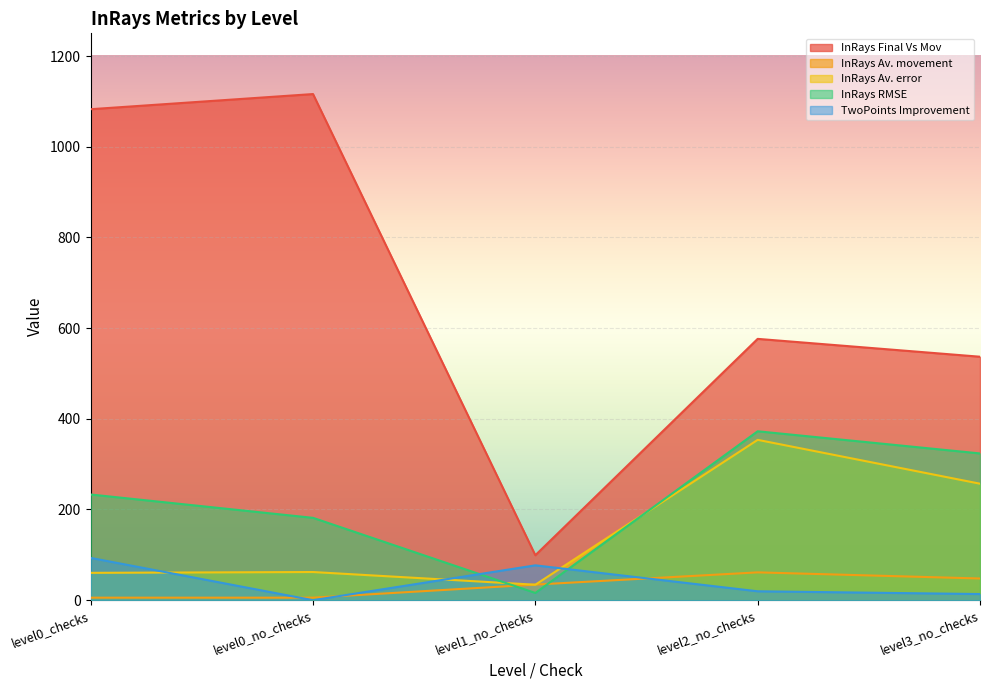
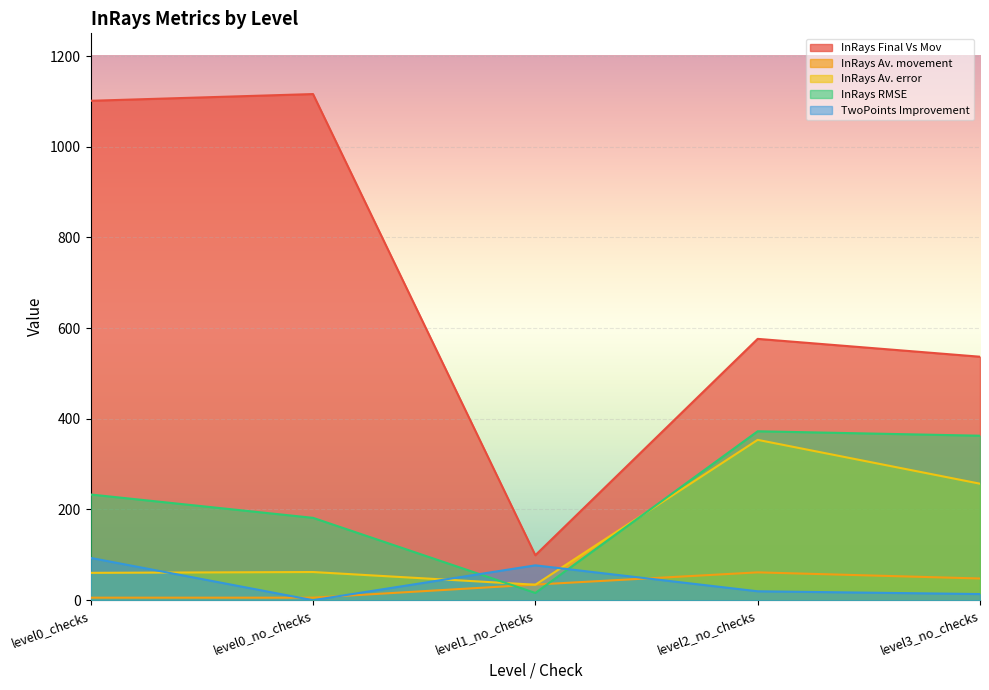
  {
    "InRays Final Vs Mov": {
-     "level0_checks": 1080,
+     "level0_checks": 1100,
      "level0_no_checks": 1120,
      "level1_no_checks": 100,
      "level2_no_checks": 580,
      "level3_no_checks": 540
    },
    "InRays RMSE": {
      "level0_checks": 230,
      "level0_no_checks": 180,
      "level1_no_checks": 20,
      "level2_no_checks": 370,
-     "level3_no_checks": 320
+     "level3_no_checks": 360
    },
    "TwoPoints Improvement": {
      "level0_checks": 90,
      "level1_no_checks": 80,
      "level2_no_checks": 20,
      "level3_no_checks": 10
    }
  }
